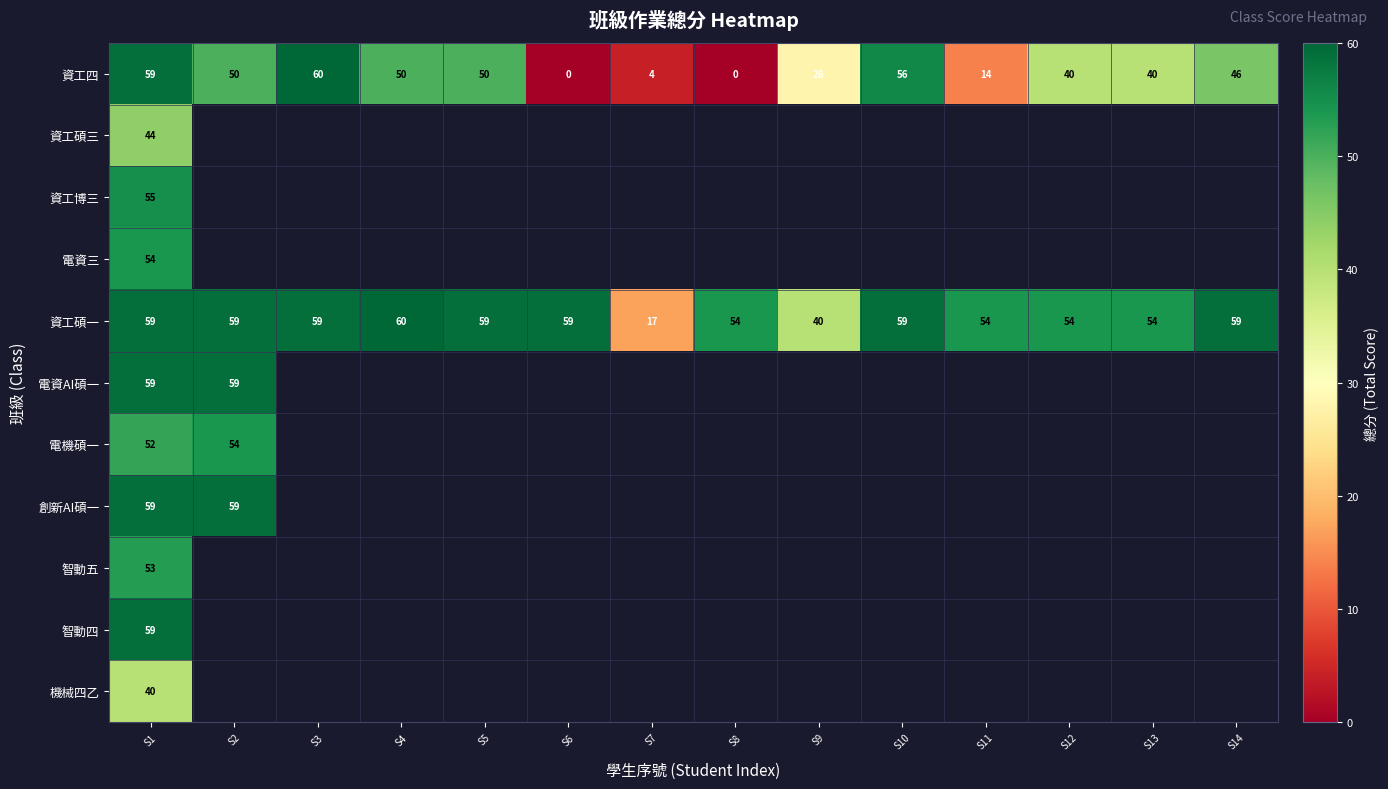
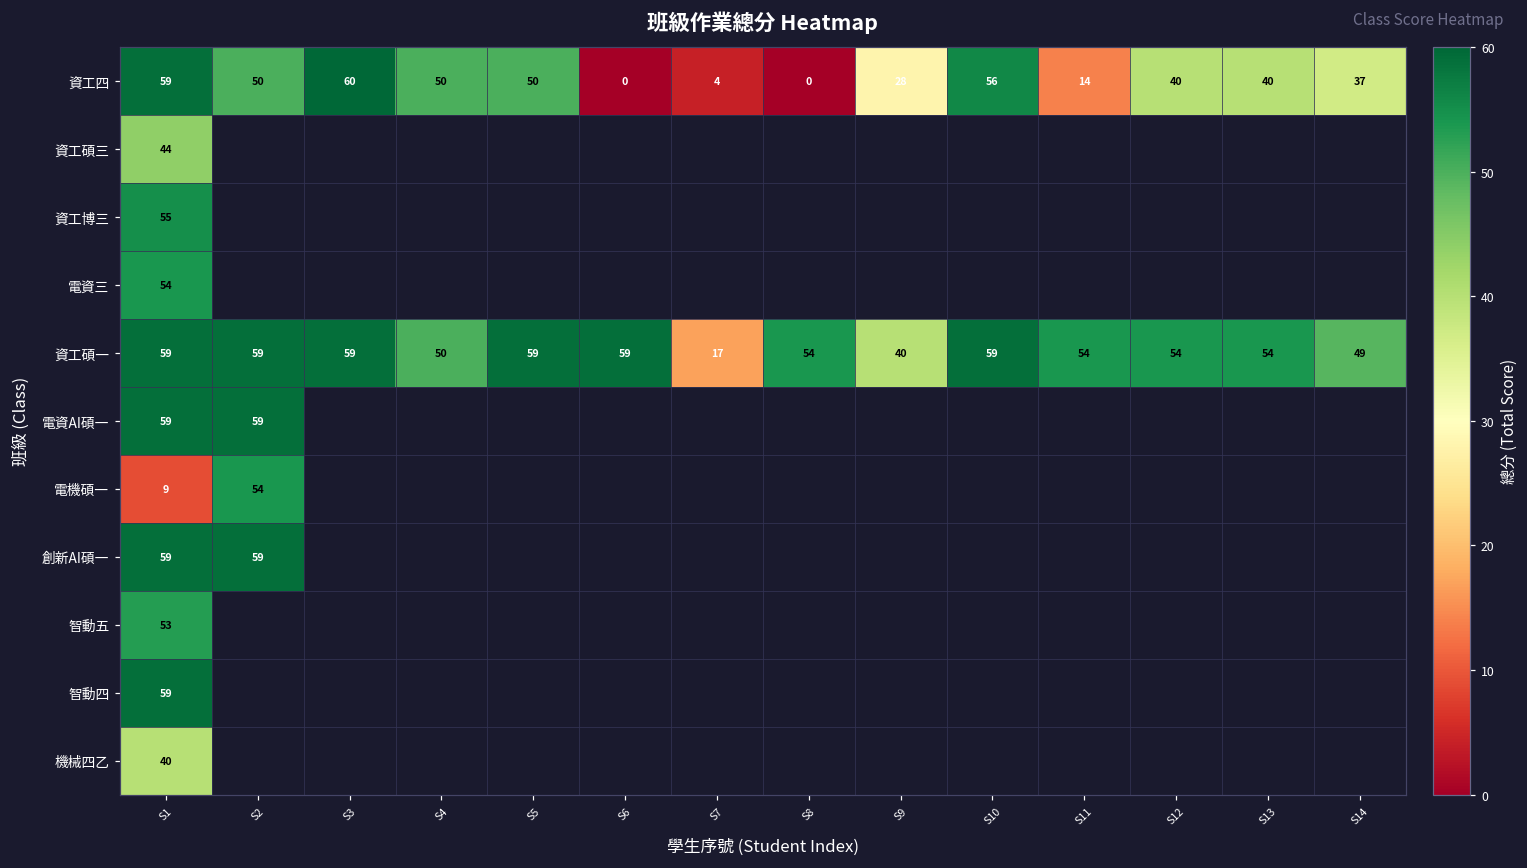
  {
    "資工四": {
      "S1": 59,
      "S2": 50,
      "S3": 60,
      "S4": 50,
      "S5": 50,
      "S6": 0,
      "S7": 4,
      "S8": 0,
      "S9": 28,
      "S10": 56,
      "S11": 14,
      "S12": 40,
      "S13": 40,
-     "S14": 46
+     "S14": 37
    },
    "資工碩三": {
      "S1": 44
    },
    "資工博三": {
      "S1": 55
    },
    "電資三": {
      "S1": 54
    },
    "資工碩一": {
      "S1": 59,
      "S2": 59,
      "S3": 59,
-     "S4": 60,
+     "S4": 50,
      "S5": 59,
      "S6": 59,
      "S7": 17,
      "S8": 54,
      "S9": 40,
      "S10": 59,
      "S11": 54,
      "S12": 54,
      "S13": 54,
-     "S14": 59
+     "S14": 49
    },
    "電資AI碩一": {
      "S1": 59,
      "S2": 59
    },
    "電機碩一": {
-     "S1": 52,
+     "S1": 9,
      "S2": 54
    },
    "創新AI碩一": {
      "S1": 59,
      "S2": 59
    },
    "智動五": {
      "S1": 53
    },
    "智動四": {
      "S1": 59
    },
    "機械四乙": {
      "S1": 40
    }
  }
